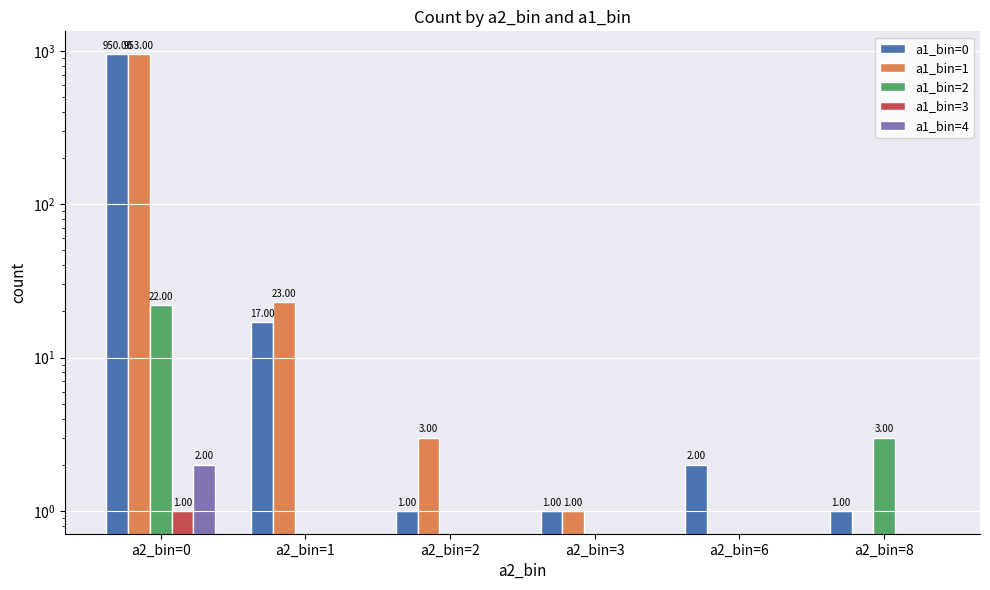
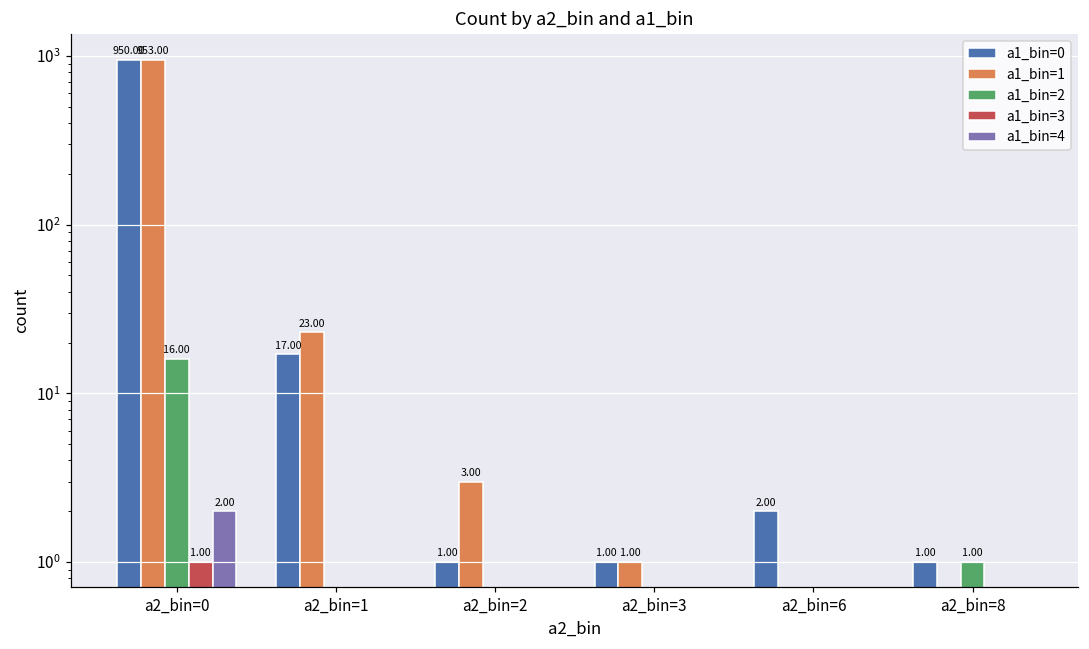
  {
    "a1_bin=2": {
-     "a2_bin=0": 22.00,
-     "a2_bin=8": 3.00
+     "a2_bin=0": 16.00,
+     "a2_bin=8": 1.00
    }
  }
